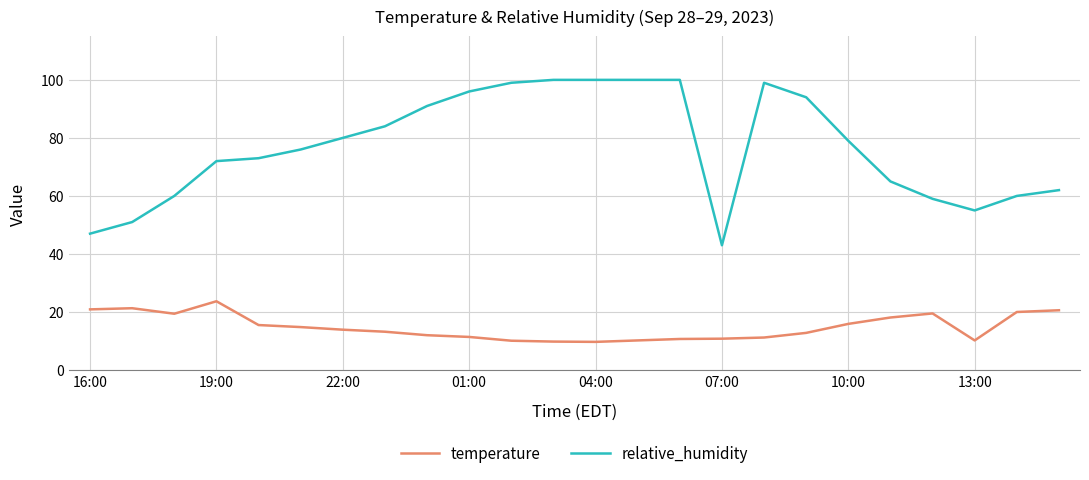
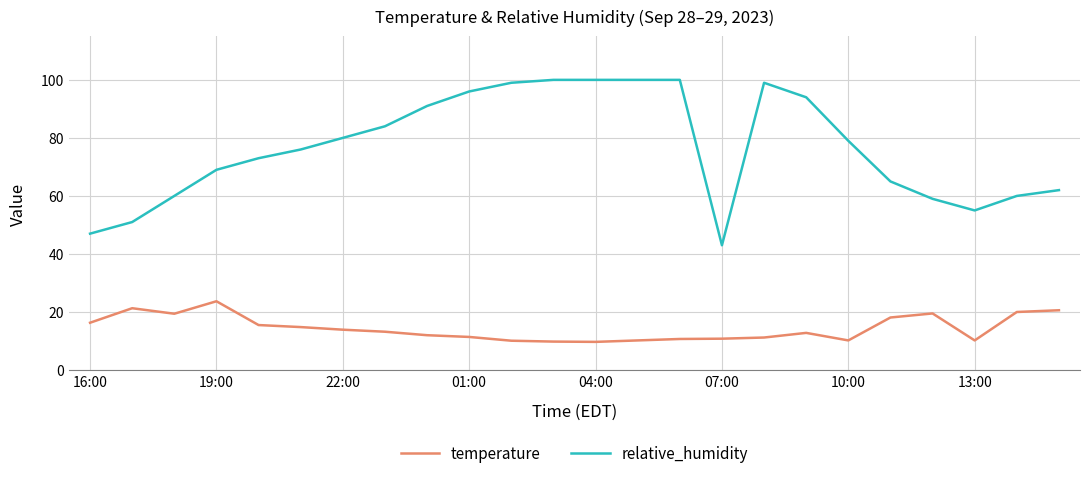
  {
    "temperature": {
-     "16:00": 21,
+     "16:00": 16,
      "19:00": 24,
      "22:00": 14,
      "01:00": 11,
      "04:00": 10,
      "07:00": 11,
-     "10:00": 16,
+     "10:00": 10,
      "13:00": 10
    },
    "relative_humidity": {
      "16:00": 47,
-     "19:00": 72,
+     "19:00": 69,
      "22:00": 80,
      "01:00": 96,
      "04:00": 100,
      "07:00": 43,
      "10:00": 79,
      "13:00": 55
    }
  }
